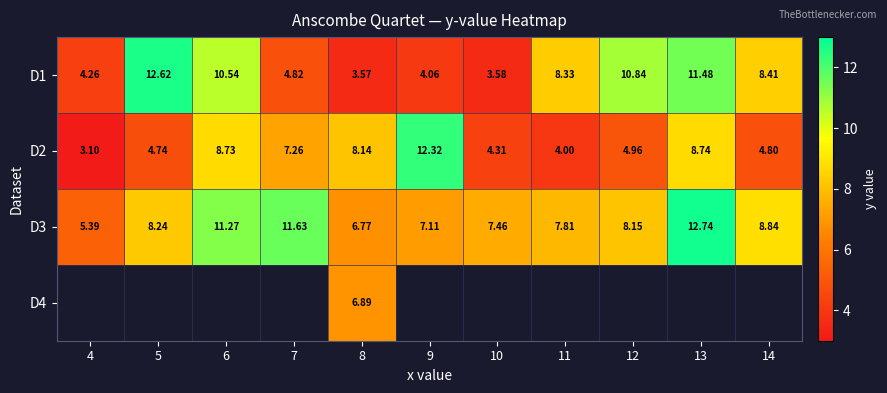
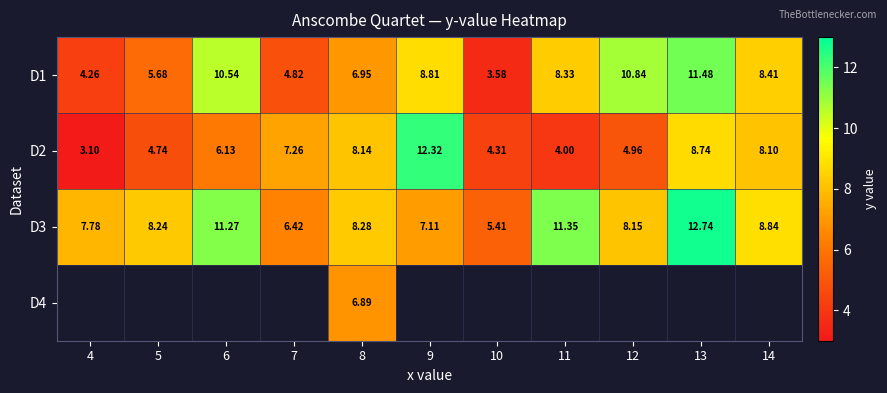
  {
    "D1": {
      "4": 4.26,
-     "5": 12.62,
+     "5": 5.68,
      "6": 10.54,
      "7": 4.82,
-     "8": 3.57,
-     "9": 4.06,
+     "8": 6.95,
+     "9": 8.81,
      "10": 3.58,
      "11": 8.33,
      "12": 10.84,
      "13": 11.48,
      "14": 8.41
    },
    "D2": {
      "4": 3.10,
      "5": 4.74,
-     "6": 8.73,
+     "6": 6.13,
      "7": 7.26,
      "8": 8.14,
      "9": 12.32,
      "10": 4.31,
      "11": 4.00,
      "12": 4.96,
      "13": 8.74,
-     "14": 4.80
+     "14": 8.10
    },
    "D3": {
-     "4": 5.39,
+     "4": 7.78,
      "5": 8.24,
      "6": 11.27,
-     "7": 11.63,
-     "8": 6.77,
+     "7": 6.42,
+     "8": 8.28,
      "9": 7.11,
-     "10": 7.46,
-     "11": 7.81,
+     "10": 5.41,
+     "11": 11.35,
      "12": 8.15,
      "13": 12.74,
      "14": 8.84
    },
    "D4": {
      "8": 6.89
    }
  }
